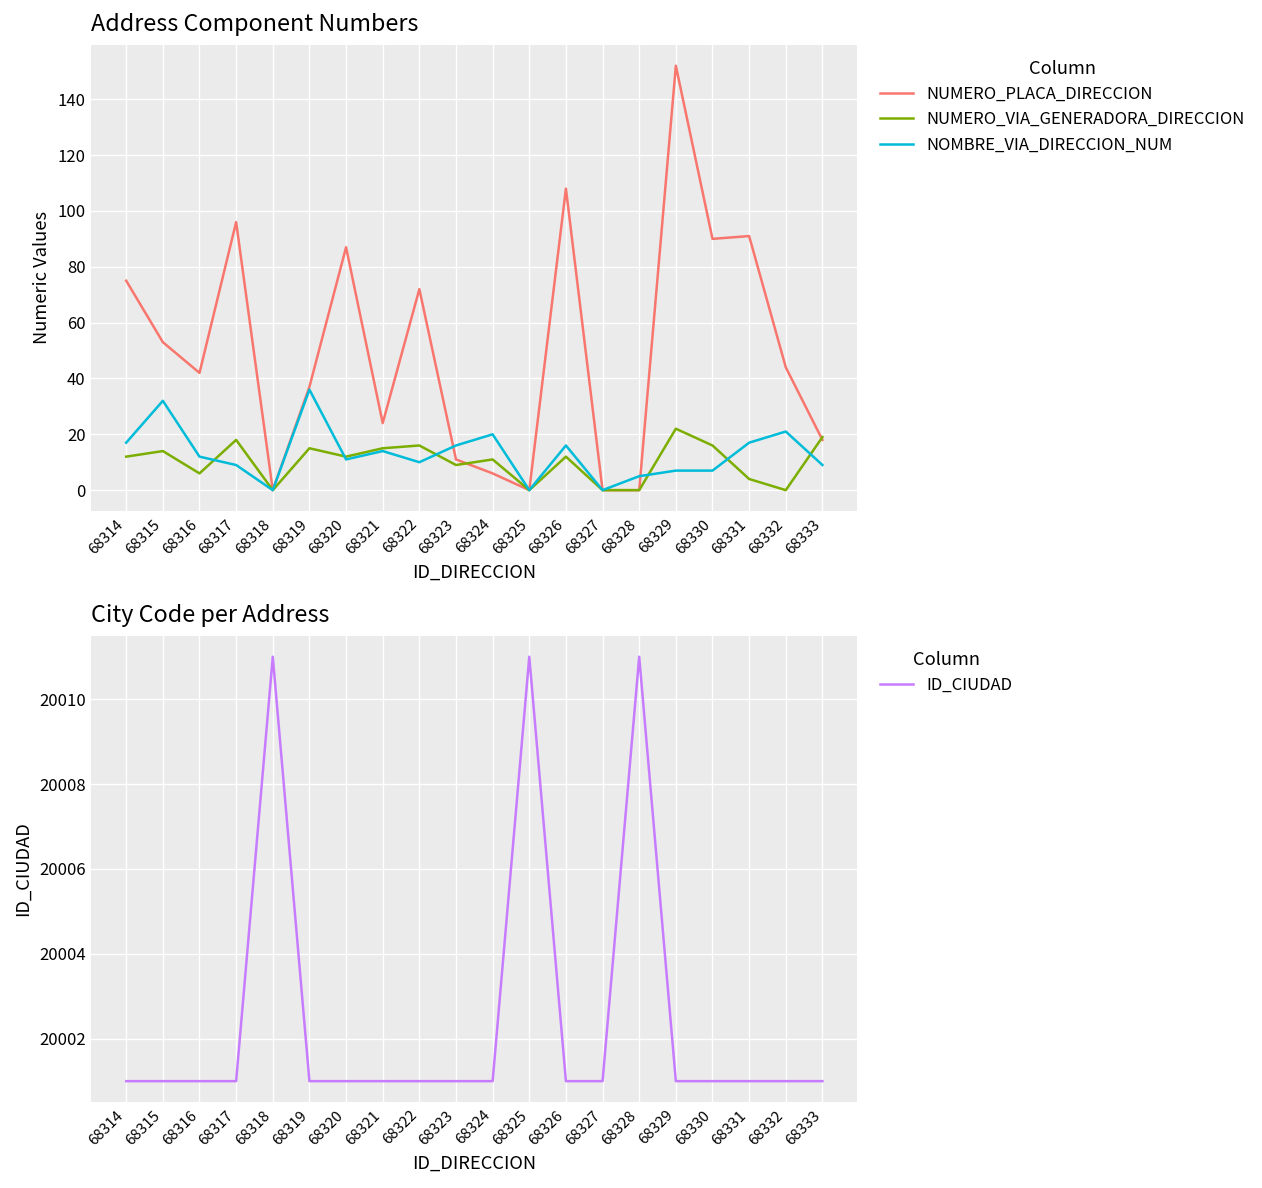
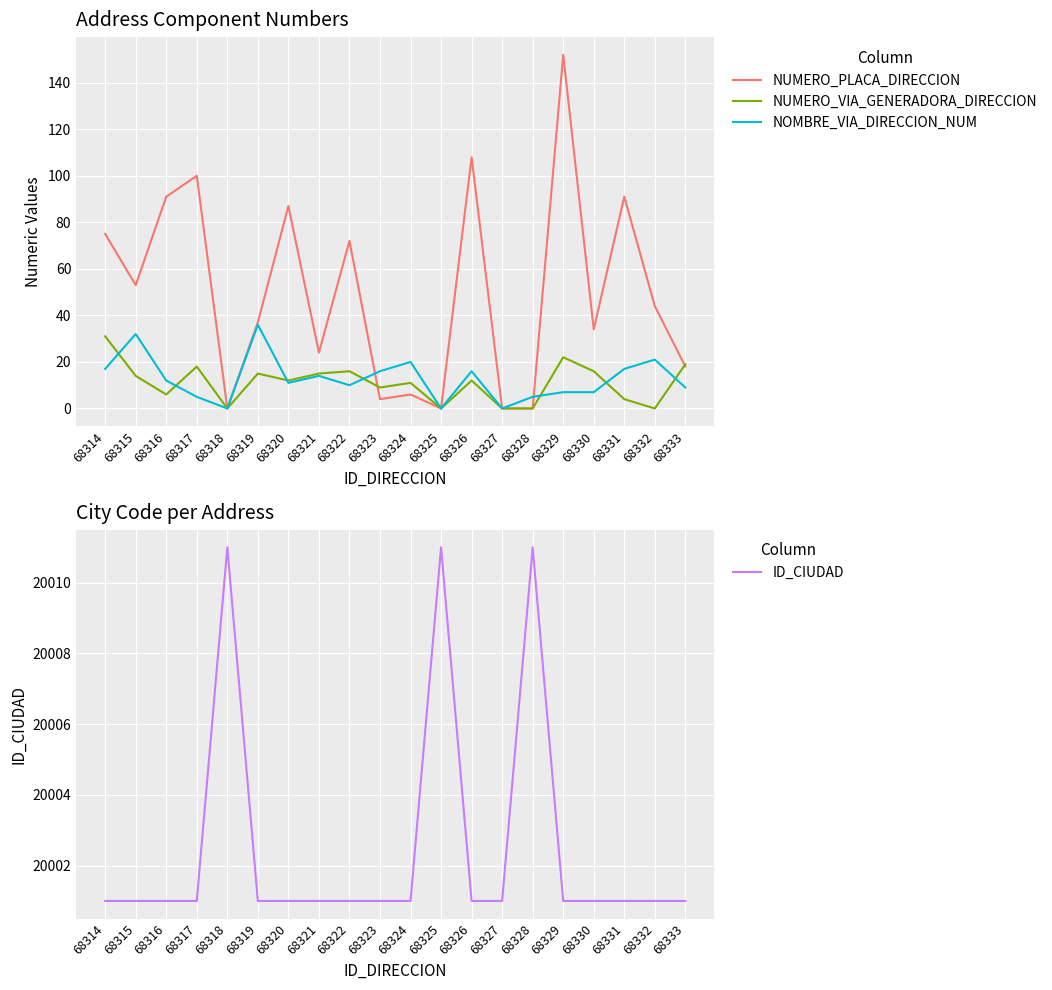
  {
    "Address Component Numbers": {
      "NUMERO_PLACA_DIRECCION": {
        "68314": 75,
        "68315": 53,
-       "68316": 42,
-       "68317": 96,
+       "68316": 91,
+       "68317": 100,
        "68320": 87,
        "68321": 24,
        "68322": 72,
-       "68323": 11,
+       "68323": 4,
        "68324": 6,
        "68326": 108,
        "68329": 152,
-       "68330": 90,
+       "68330": 34,
        "68331": 91,
        "68332": 44
      },
      "NUMERO_VIA_GENERADORA_DIRECCION": {
-       "68314": 12,
+       "68314": 31,
        "68315": 14,
        "68316": 6,
        "68317": 18,
        "68319": 15,
        "68322": 16,
        "68323": 9,
        "68324": 11,
        "68326": 12,
        "68329": 22,
        "68330": 16,
        "68331": 4,
        "68332": 0
      },
      "NOMBRE_VIA_DIRECCION_NUM": {
        "68314": 17,
        "68315": 32,
        "68316": 12,
-       "68317": 9,
+       "68317": 5,
        "68322": 10,
        "68323": 16,
        "68324": 20,
        "68326": 16,
        "68328": 5,
        "68329": 7,
        "68330": 7,
        "68331": 17,
        "68332": 21,
        "68333": 9
      }
    },
    "City Code per Address": {
      "68314": 20001.0,
      "68315": 20001.0,
      "68316": 20001.0,
      "68317": 20001.0,
      "68318": 20011.0,
      "68319": 20001.0,
      "68320": 20001.0,
      "68321": 20001.0,
      "68322": 20001.0,
      "68323": 20001.0,
      "68324": 20001.0,
      "68325": 20011.0,
      "68326": 20001.0,
      "68327": 20001.0,
      "68328": 20011.0,
      "68329": 20001.0,
      "68330": 20001.0,
      "68331": 20001.0,
      "68332": 20001.0,
      "68333": 20001.0
    }
  }
